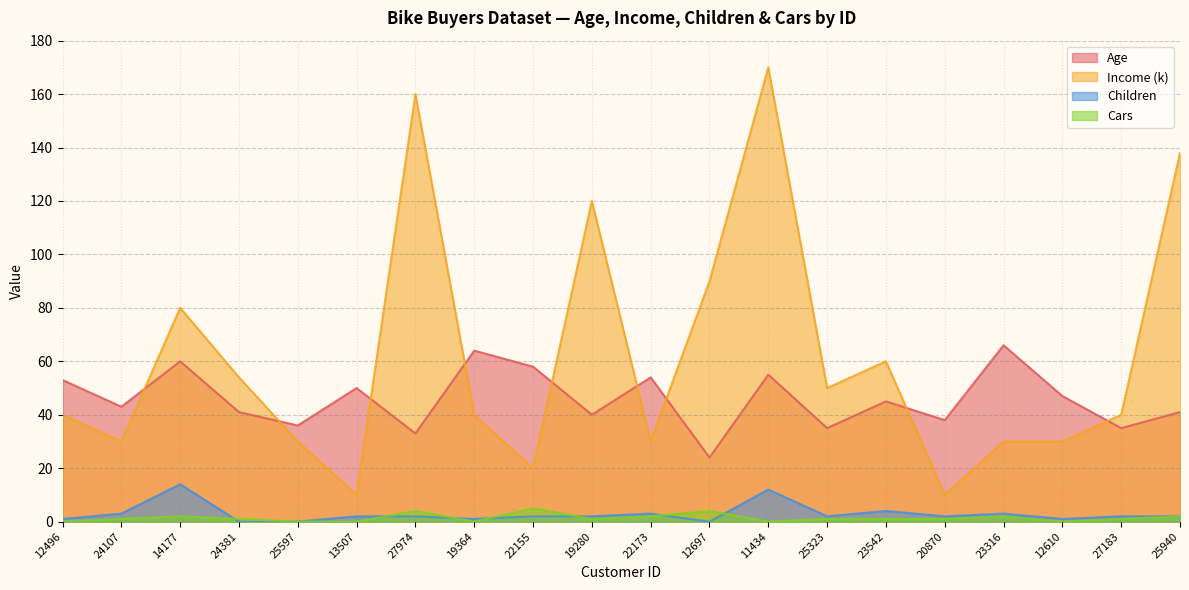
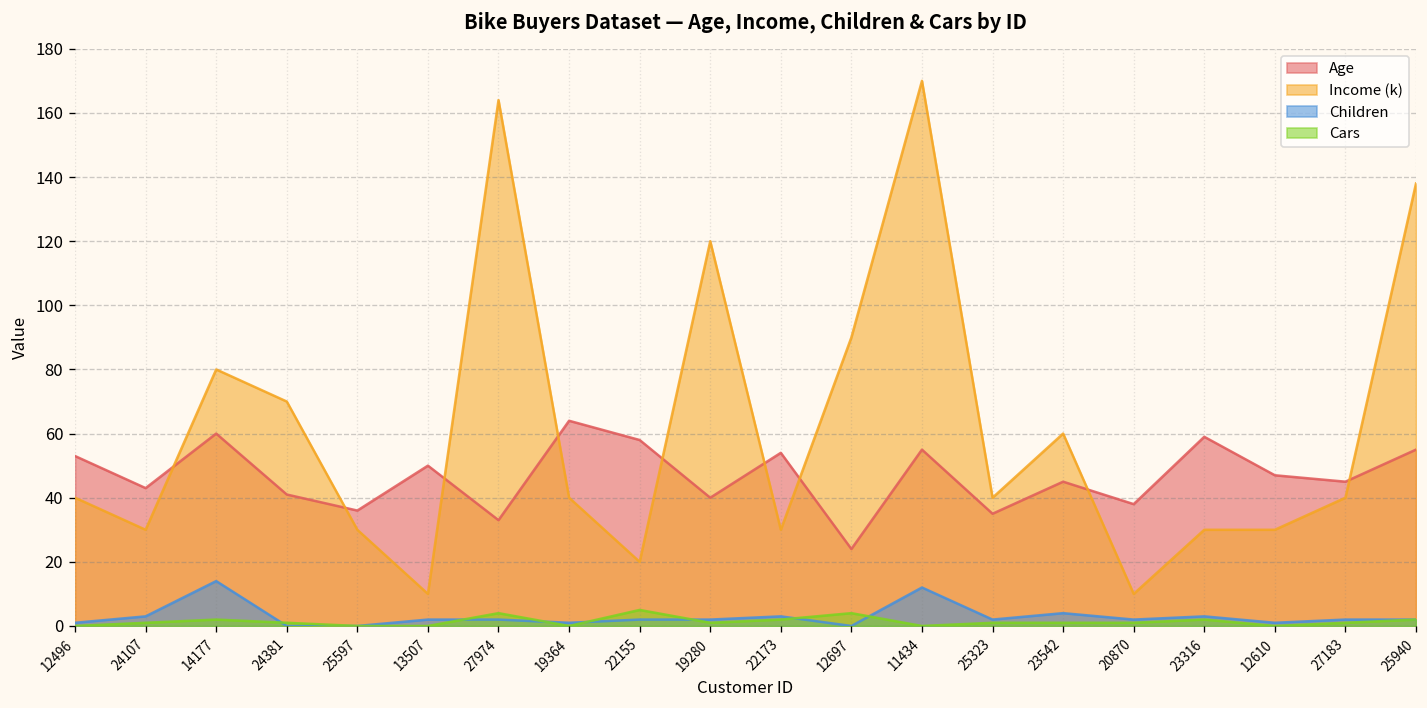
  {
    "Age": {
      "12496": 53,
      "24107": 43,
      "14177": 60,
      "24381": 41,
      "25597": 36,
      "13507": 50,
      "27974": 33,
      "19364": 64,
      "22155": 58,
      "19280": 40,
      "22173": 54,
      "12697": 24,
      "11434": 55,
      "25323": 35,
      "23542": 45,
      "20870": 38,
-     "23316": 66,
+     "23316": 59,
      "12610": 47,
-     "27183": 35,
-     "25940": 41
+     "27183": 45,
+     "25940": 55
    },
    "Income (k)": {
      "12496": 40,
      "24107": 30,
      "14177": 80,
-     "24381": 54,
+     "24381": 70,
      "25597": 30,
      "13507": 10,
-     "27974": 160,
+     "27974": 164,
      "19364": 40,
      "22155": 20,
      "19280": 120,
      "22173": 30,
      "12697": 90,
      "11434": 170,
-     "25323": 50,
+     "25323": 40,
      "23542": 60,
      "20870": 10,
      "23316": 30,
      "12610": 30,
      "27183": 40,
      "25940": 138
    },
    "Children": {
      "12496": 1,
      "24107": 3,
      "14177": 14,
      "24381": 0,
      "13507": 2,
      "27974": 2,
      "19364": 1,
      "22155": 2,
      "19280": 2,
      "22173": 3,
      "12697": 0,
      "11434": 12,
      "25323": 2,
      "23542": 4,
      "20870": 2,
      "23316": 3,
      "12610": 1,
      "27183": 2
    },
    "Cars": {
      "12496": 0,
      "24107": 1,
      "14177": 2,
      "24381": 1,
      "13507": 0,
      "27974": 4,
      "19364": 0,
      "22155": 5,
      "19280": 1,
      "22173": 2,
      "12697": 4,
      "11434": 0,
      "25323": 1,
      "23542": 1,
      "20870": 1,
      "23316": 2,
      "12610": 0,
      "27183": 1
    }
  }
